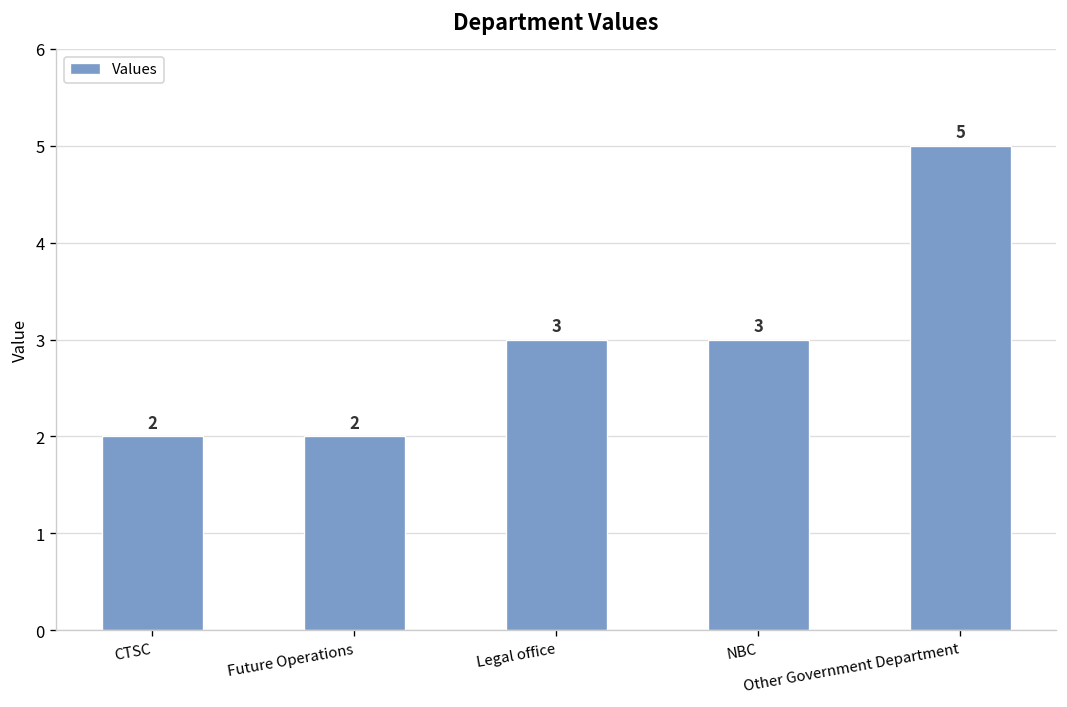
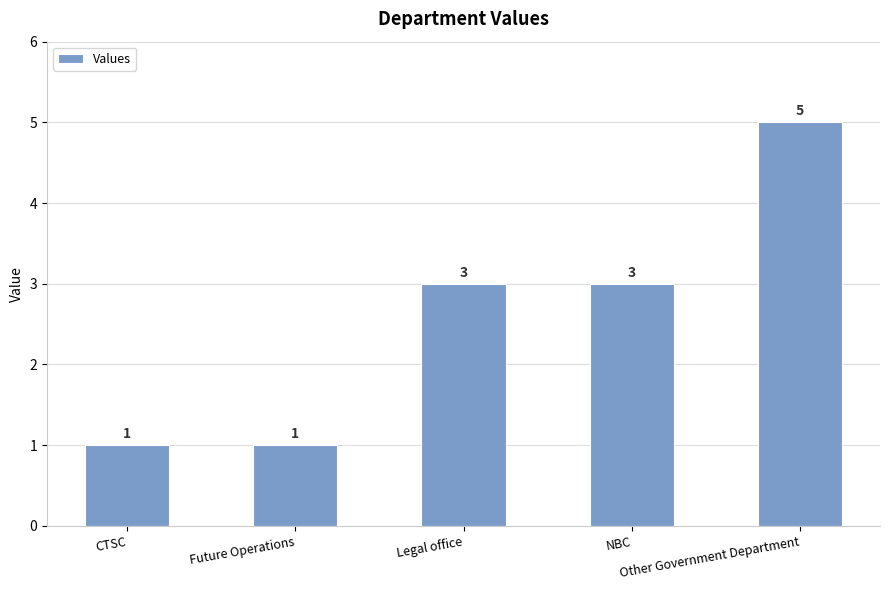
  {
-   "CTSC": 2,
-   "Future Operations": 2,
+   "CTSC": 1,
+   "Future Operations": 1,
    "Legal office": 3,
    "NBC": 3,
    "Other Government Department": 5
  }
